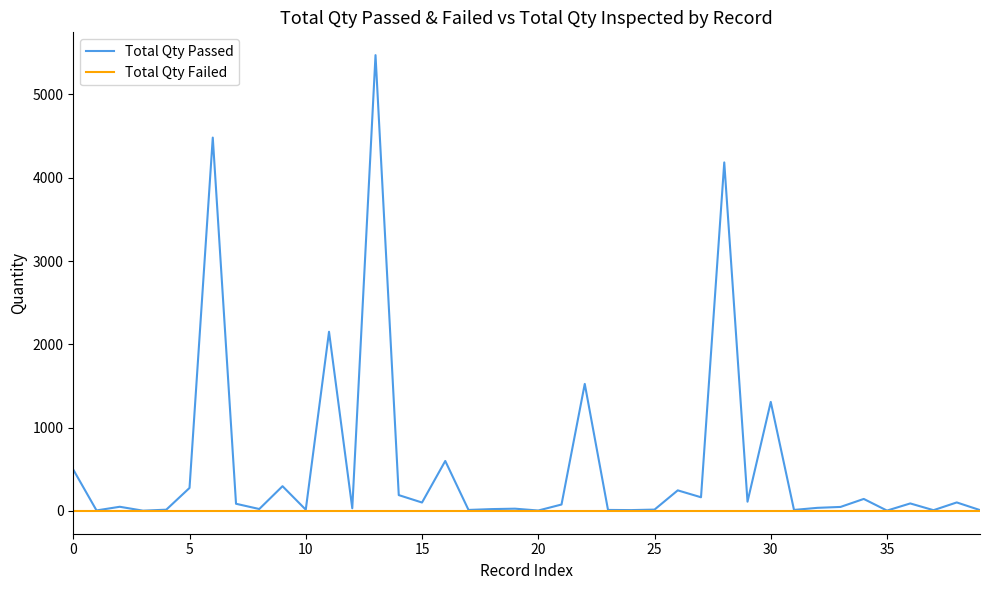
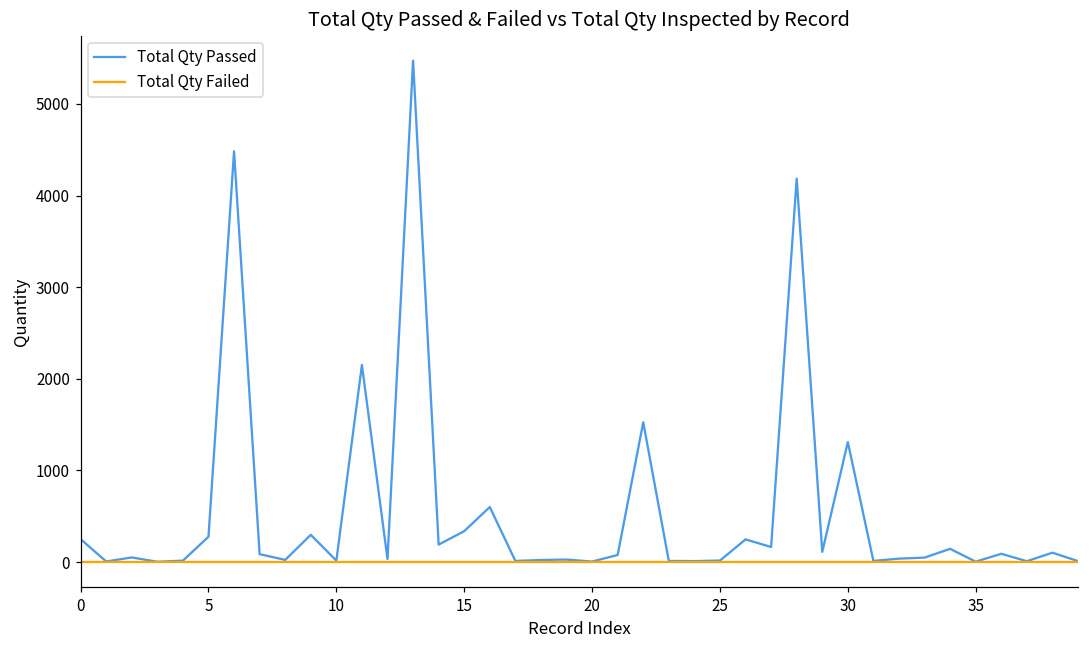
  {
    "Total Qty Passed": {
-     "0": 500,
+     "0": 300,
      "5": 300,
-     "15": 100,
+     "15": 300,
      "30": 1300
    },
    "Total Qty Failed": {
      "0": 0,
      "5": 0,
      "15": 0,
      "30": 0
    }
  }
